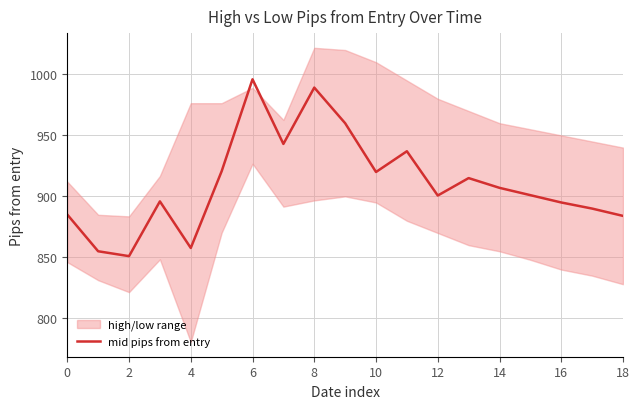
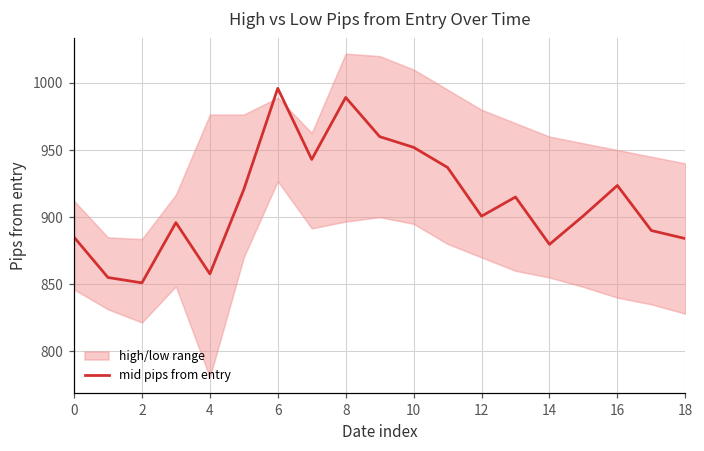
  {
    "mid pips from entry": {
      "0": 885,
      "2": 851,
      "4": 858,
      "6": 996,
      "8": 989,
-     "10": 920,
+     "10": 952,
      "12": 901,
-     "14": 907,
-     "16": 895,
+     "14": 880,
+     "16": 924,
      "18": 884
    }
  }
